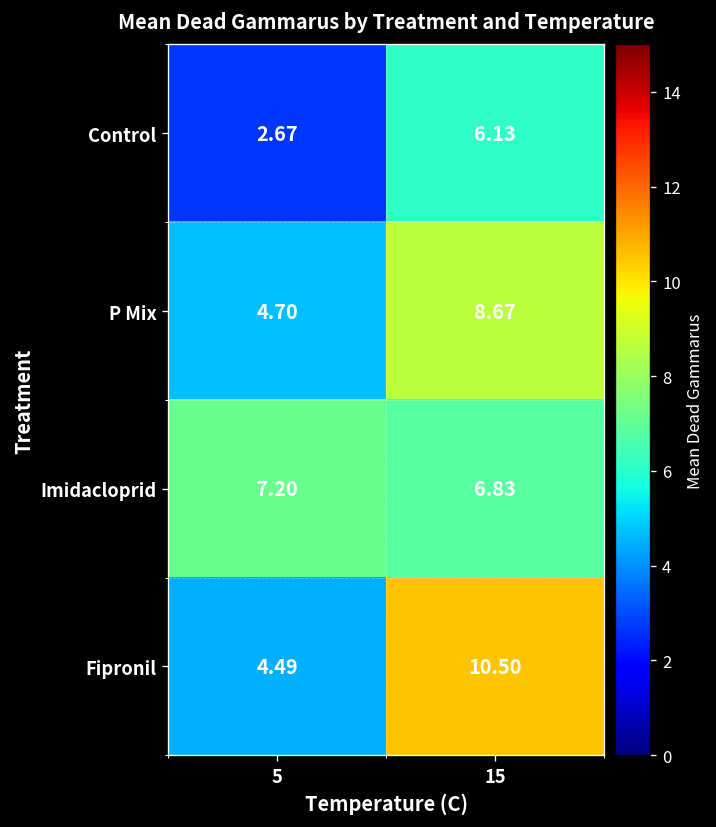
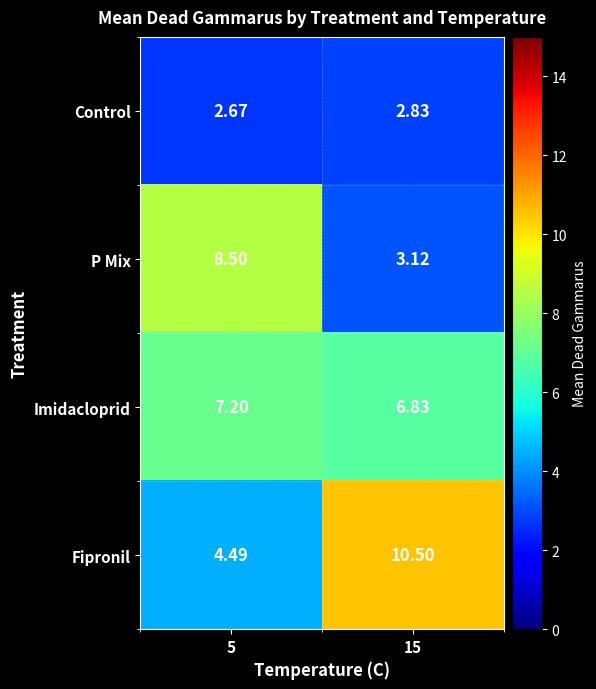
  {
    "Control": {
      "5": 2.67,
-     "15": 6.13
+     "15": 2.83
    },
    "P Mix": {
-     "5": 4.70,
-     "15": 8.67
+     "5": 8.50,
+     "15": 3.12
    },
    "Imidacloprid": {
      "5": 7.20,
      "15": 6.83
    },
    "Fipronil": {
      "5": 4.49,
      "15": 10.50
    }
  }
